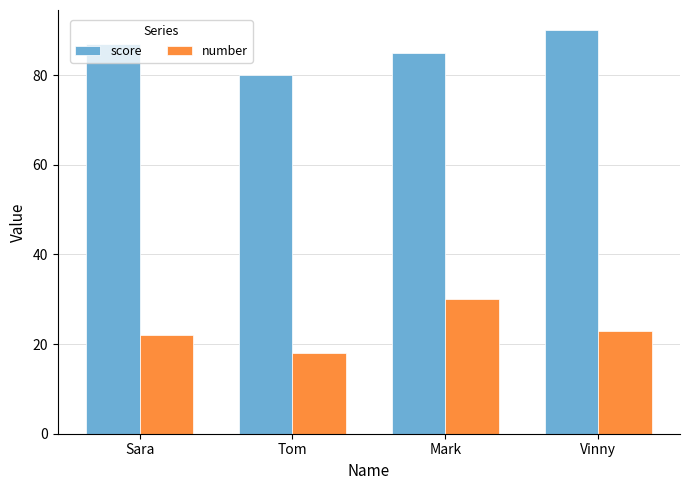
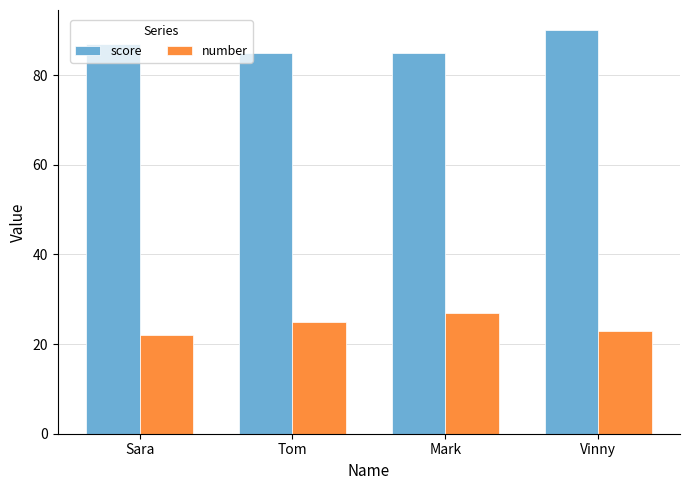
  {
    "score": {
-     "Tom": 80,
+     "Tom": 85,
      "Mark": 85,
      "Vinny": 90
    },
    "number": {
      "Sara": 22,
-     "Tom": 18,
-     "Mark": 30,
+     "Tom": 25,
+     "Mark": 27,
      "Vinny": 23
    }
  }
